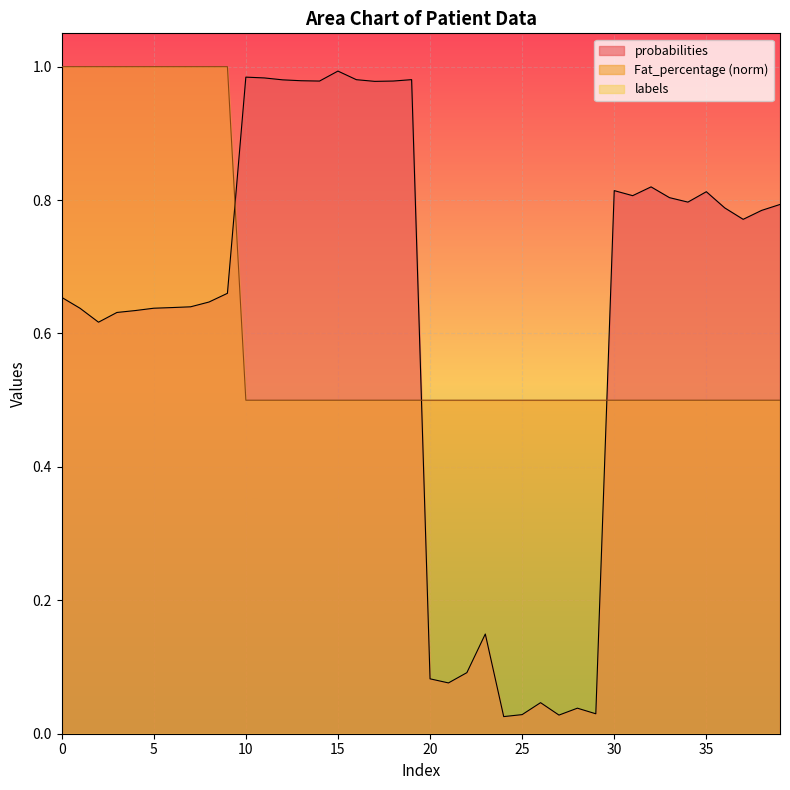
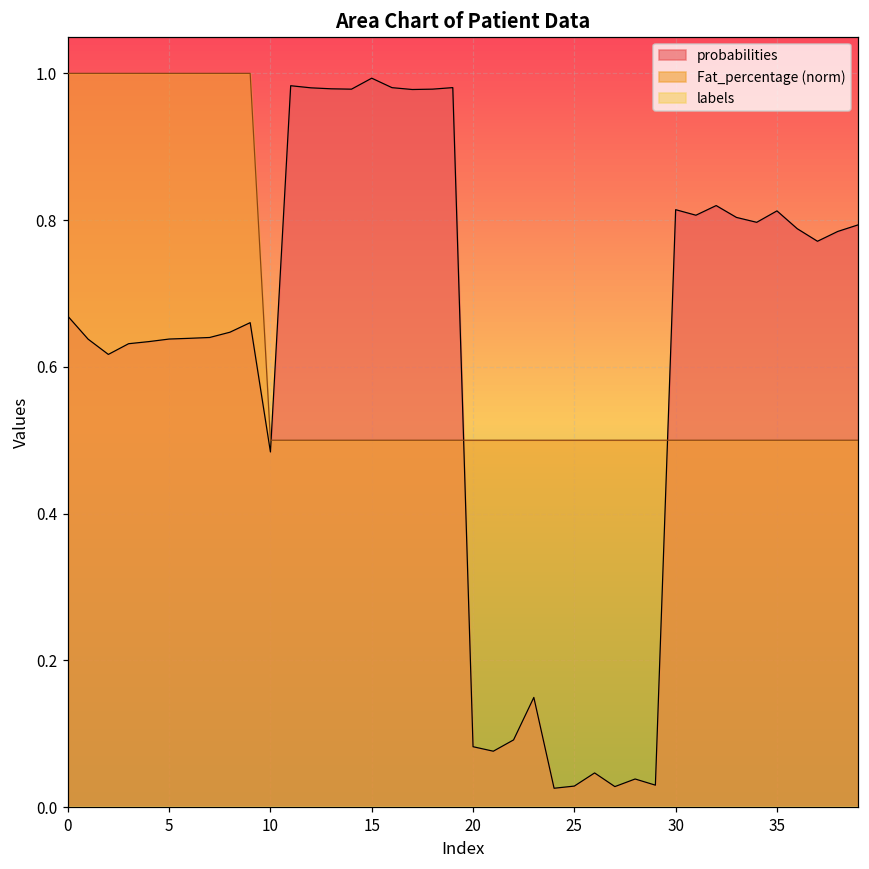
  {
    "probabilities": {
-     "0": 0.65,
+     "0": 0.67,
      "5": 0.64,
-     "10": 0.98,
+     "10": 0.48,
      "15": 0.99,
      "20": 0.08,
      "25": 0.03,
      "30": 0.81,
      "35": 0.81
    },
    "Fat_percentage (norm)": {
      "0": 1.00,
      "5": 1.00,
      "10": 0.50,
      "15": 0.50,
      "20": 0.50,
      "25": 0.50,
      "30": 0.50,
      "35": 0.50
    },
    "labels": {
      "0": 0.00,
      "5": 0.00,
      "10": 0.00,
      "15": 0.00,
      "20": 0.00,
      "25": 0.00,
      "30": 0.00,
      "35": 0.00
    }
  }
